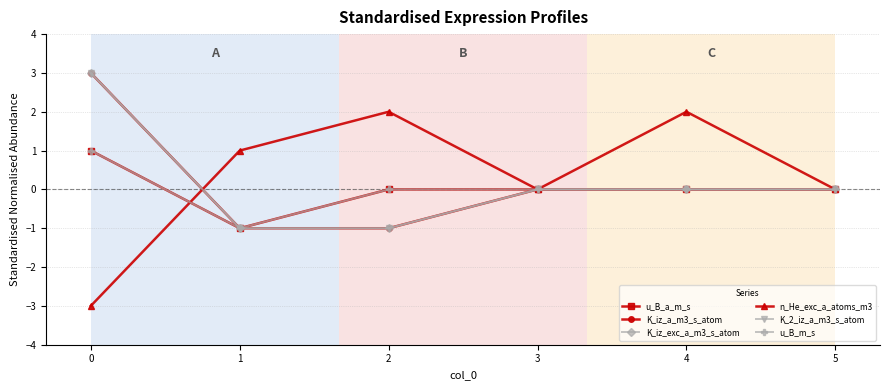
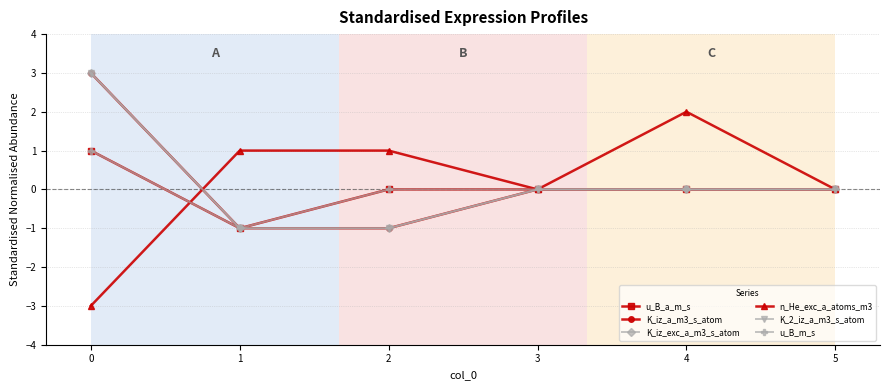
  {
    "n_He_exc_a_atoms_m3": {
      "0": -3,
      "1": 1,
-     "2": 2,
+     "2": 1,
      "4": 2
    }
  }
